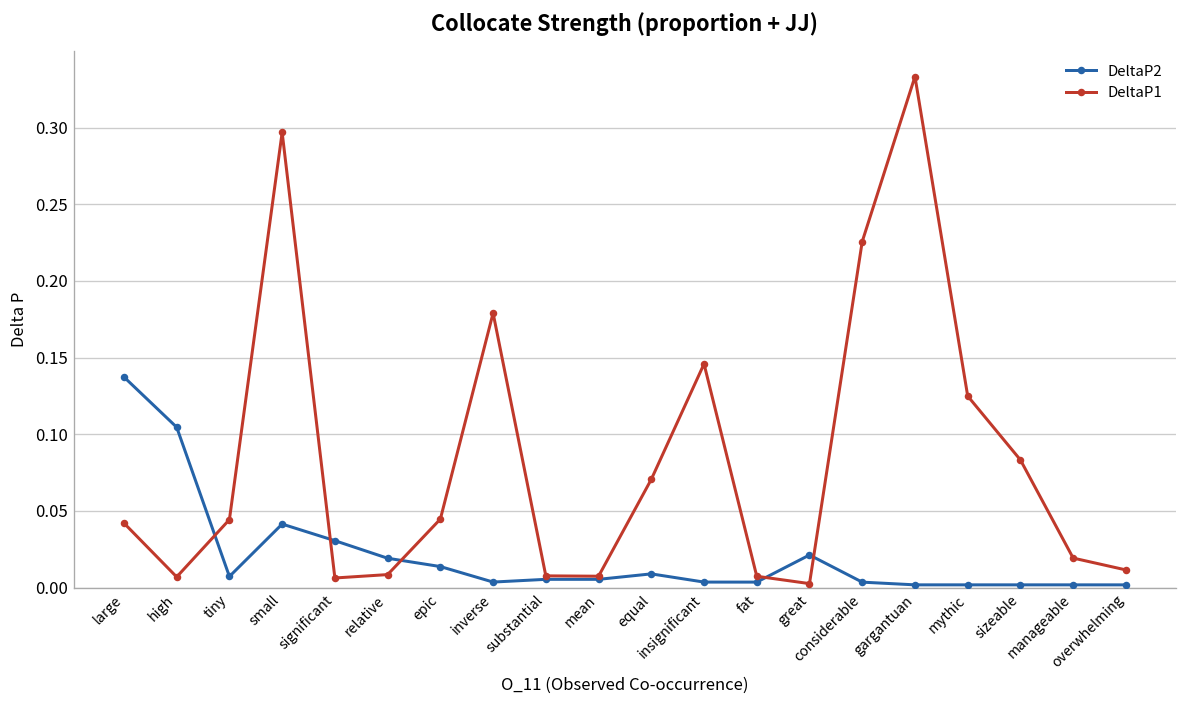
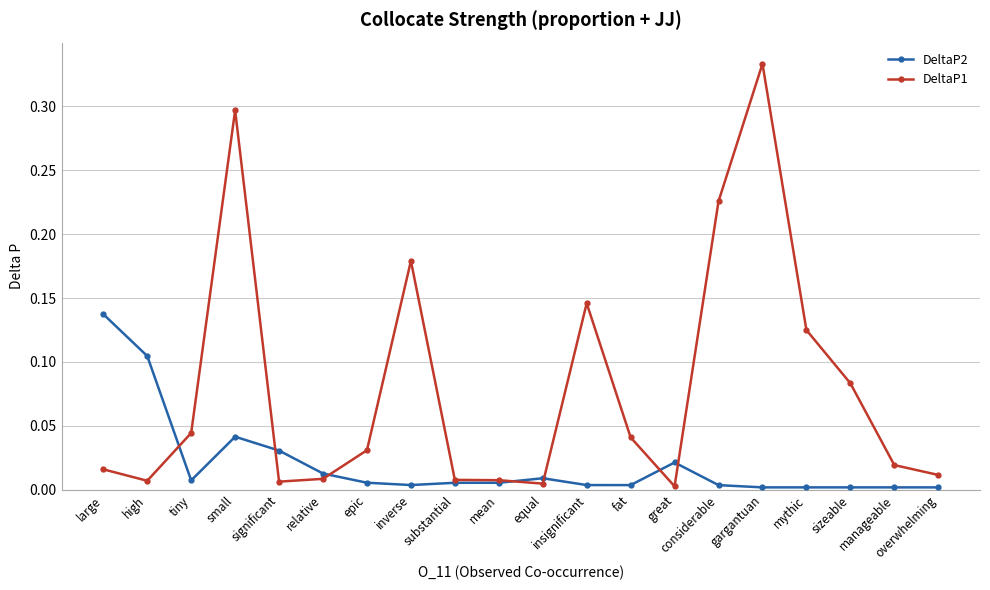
  {
    "DeltaP2": {
      "large": 0.137,
      "high": 0.105,
      "tiny": 0.007,
      "small": 0.041,
      "significant": 0.031,
-     "relative": 0.019,
-     "epic": 0.014,
+     "relative": 0.013,
+     "epic": 0.005,
      "inverse": 0.004,
      "substantial": 0.005,
      "mean": 0.005,
      "equal": 0.009,
      "insignificant": 0.004,
      "fat": 0.004,
      "great": 0.021,
      "considerable": 0.004,
      "gargantuan": 0.002,
      "mythic": 0.002,
      "sizeable": 0.002,
      "manageable": 0.002,
      "overwhelming": 0.002
    },
    "DeltaP1": {
-     "large": 0.042,
+     "large": 0.016,
      "high": 0.007,
      "tiny": 0.044,
      "small": 0.297,
      "significant": 0.006,
      "relative": 0.009,
-     "epic": 0.045,
+     "epic": 0.031,
      "inverse": 0.179,
      "substantial": 0.008,
      "mean": 0.007,
-     "equal": 0.071,
+     "equal": 0.005,
      "insignificant": 0.146,
-     "fat": 0.007,
+     "fat": 0.041,
      "great": 0.003,
      "considerable": 0.226,
      "gargantuan": 0.333,
      "mythic": 0.125,
      "sizeable": 0.083,
      "manageable": 0.019,
      "overwhelming": 0.012
    }
  }
